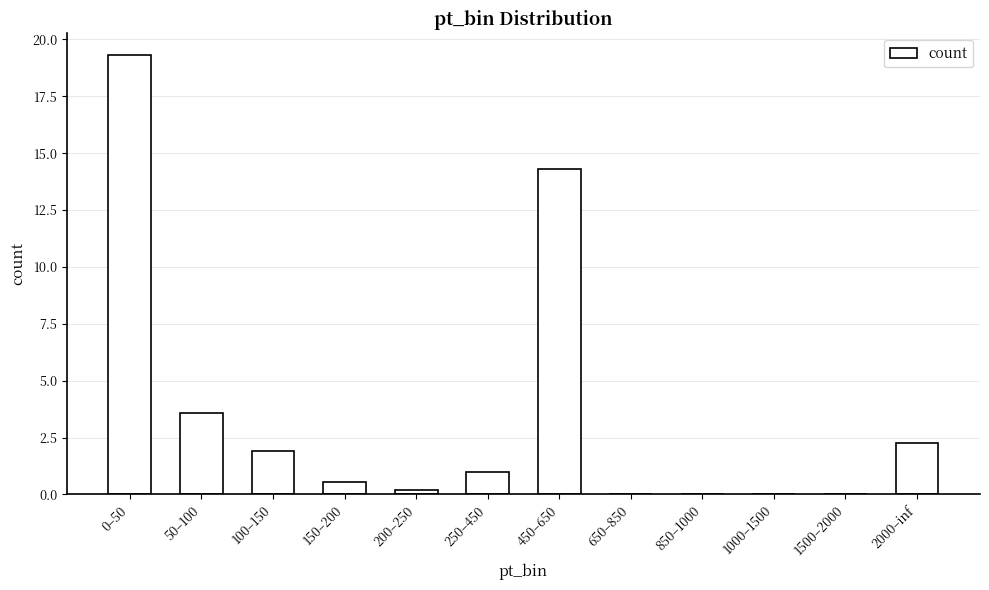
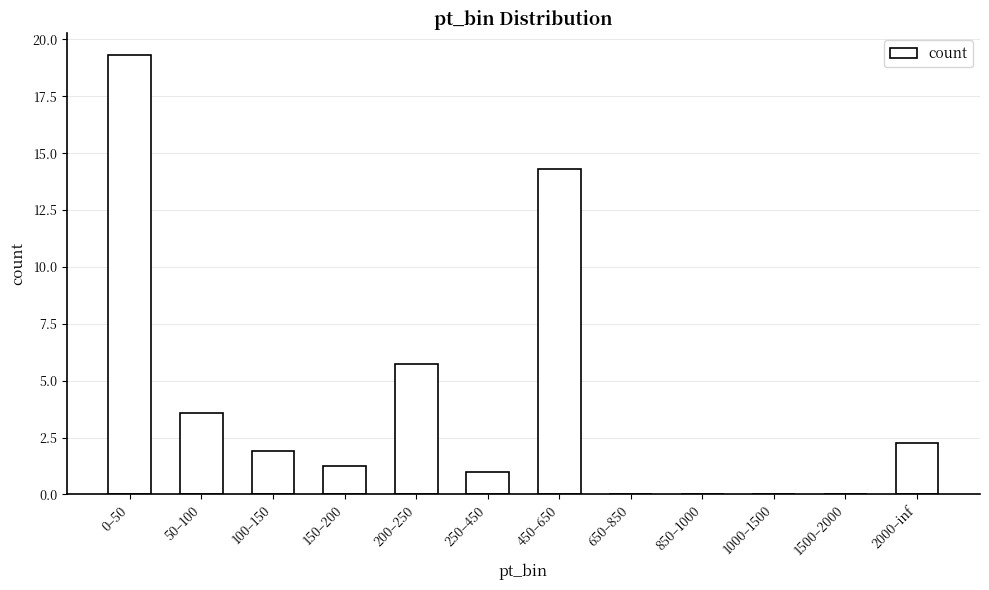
  {
    "0–50": 19.3,
    "50–100": 3.6,
    "100–150": 1.9,
-   "150–200": 0.5,
-   "200–250": 0.2,
+   "150–200": 1.3,
+   "200–250": 5.7,
    "250–450": 1.0,
    "450–650": 14.3,
    "2000–inf": 2.3
  }
